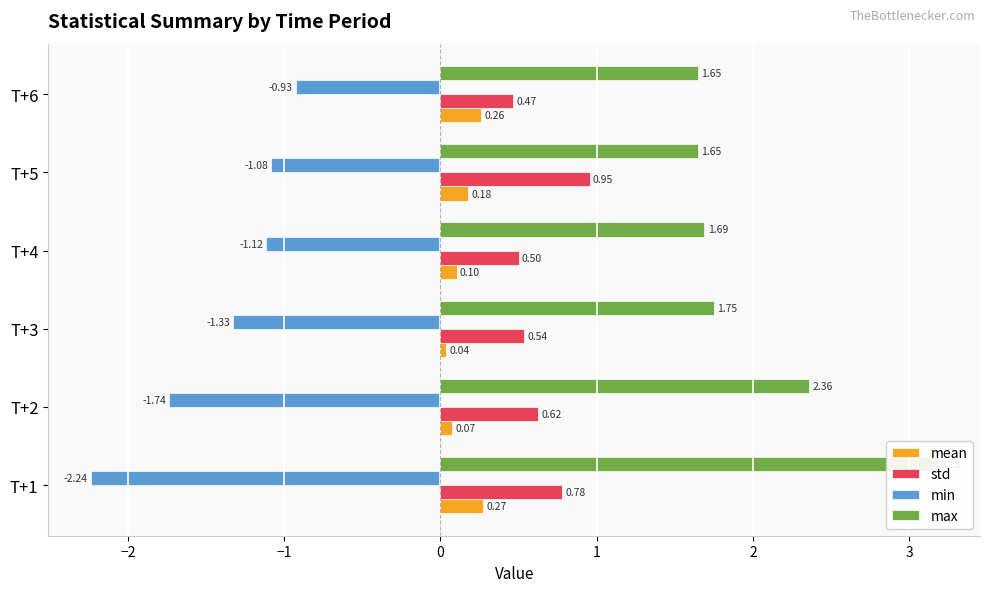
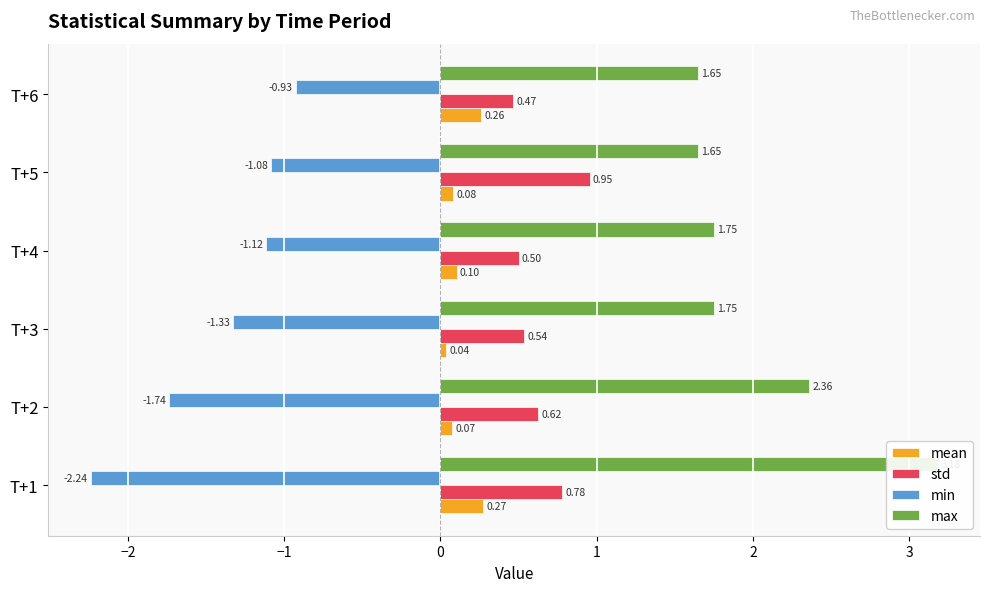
  {
    "mean": {
      "T+6": 0.26,
-     "T+5": 0.18,
+     "T+5": 0.08,
      "T+4": 0.10,
      "T+3": 0.04,
      "T+2": 0.07,
      "T+1": 0.27
    },
    "std": {
      "T+6": 0.47,
      "T+5": 0.95,
      "T+4": 0.50,
      "T+3": 0.54,
      "T+2": 0.62,
      "T+1": 0.78
    },
    "min": {
      "T+6": -0.93,
      "T+5": -1.08,
      "T+4": -1.12,
      "T+3": -1.33,
      "T+2": -1.74,
      "T+1": -2.24
    },
    "max": {
      "T+6": 1.65,
      "T+5": 1.65,
-     "T+4": 1.69,
+     "T+4": 1.75,
      "T+3": 1.75,
      "T+2": 2.36
    }
  }
